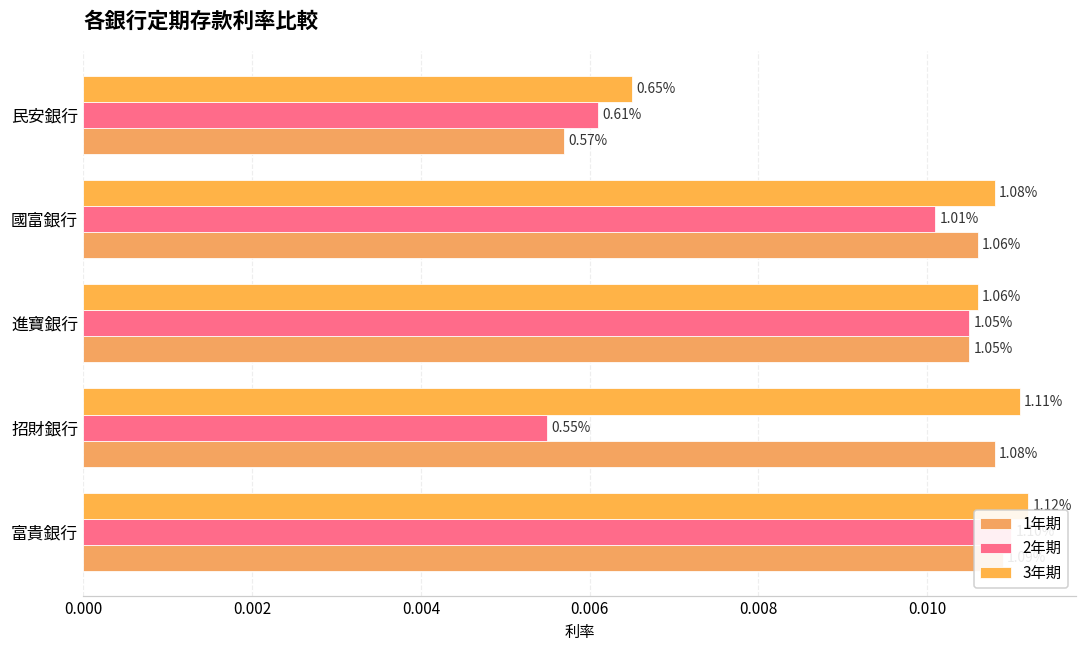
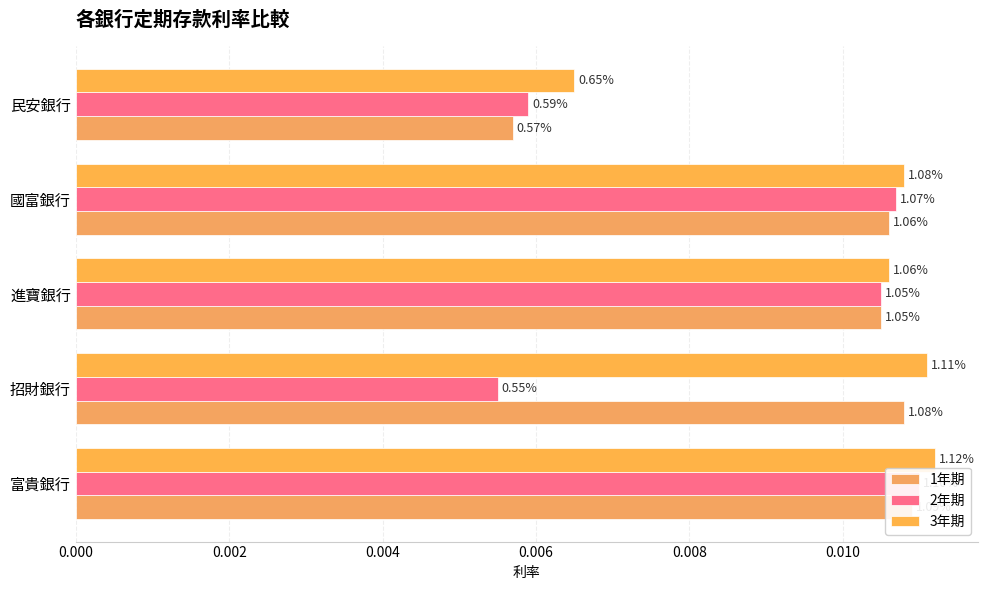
  {
    "2年期": {
-     "民安銀行": "0.61%",
-     "國富銀行": "1.01%",
+     "民安銀行": "0.59%",
+     "國富銀行": "1.07%",
      "進寶銀行": "1.05%",
      "招財銀行": "0.55%"
    }
  }
